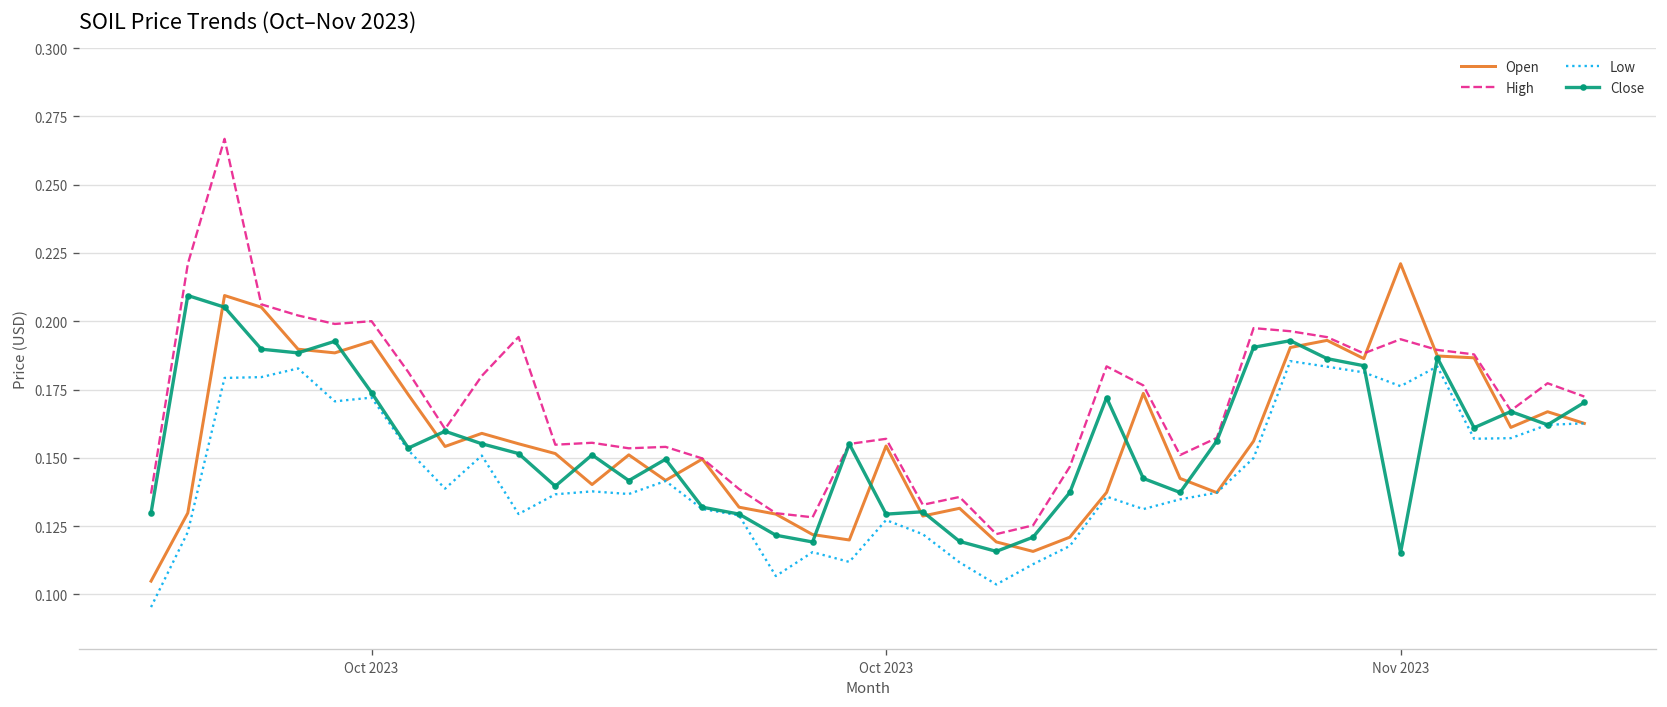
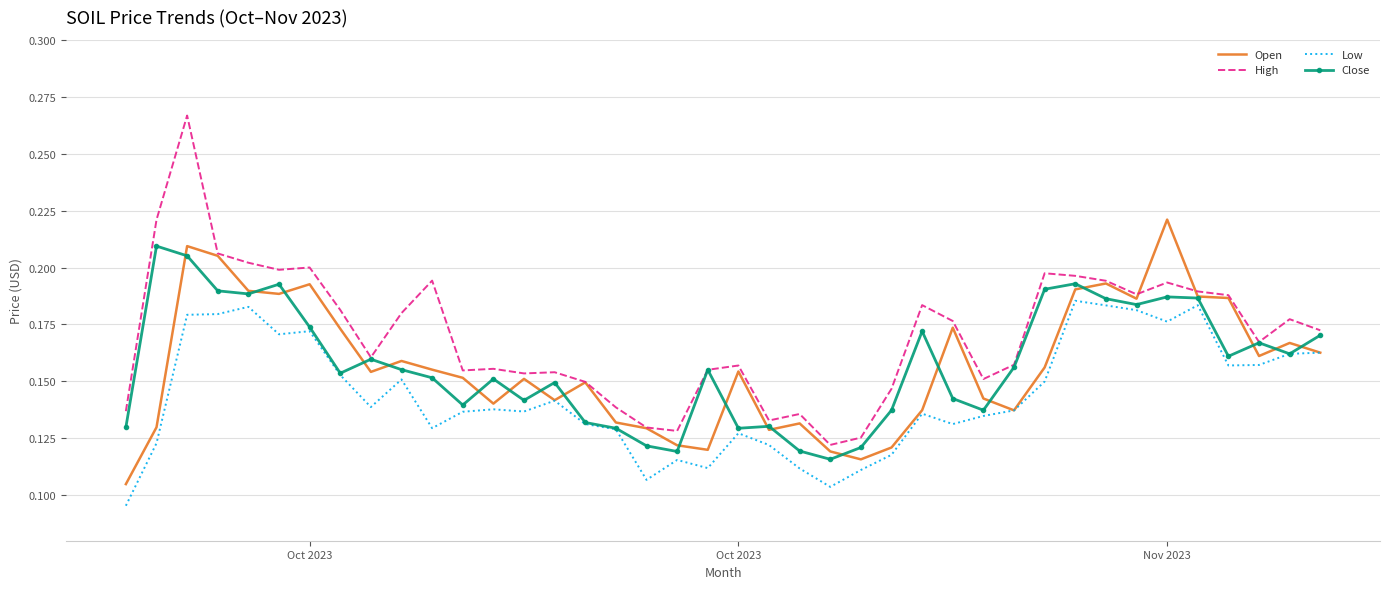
  {
    "Open": {
      "Nov 2023": 0.221
    },
    "High": {
      "Nov 2023": 0.193
    },
    "Low": {
      "Nov 2023": 0.176
    },
    "Close": {
-     "Nov 2023": 0.115
+     "Nov 2023": 0.187
    }
  }
